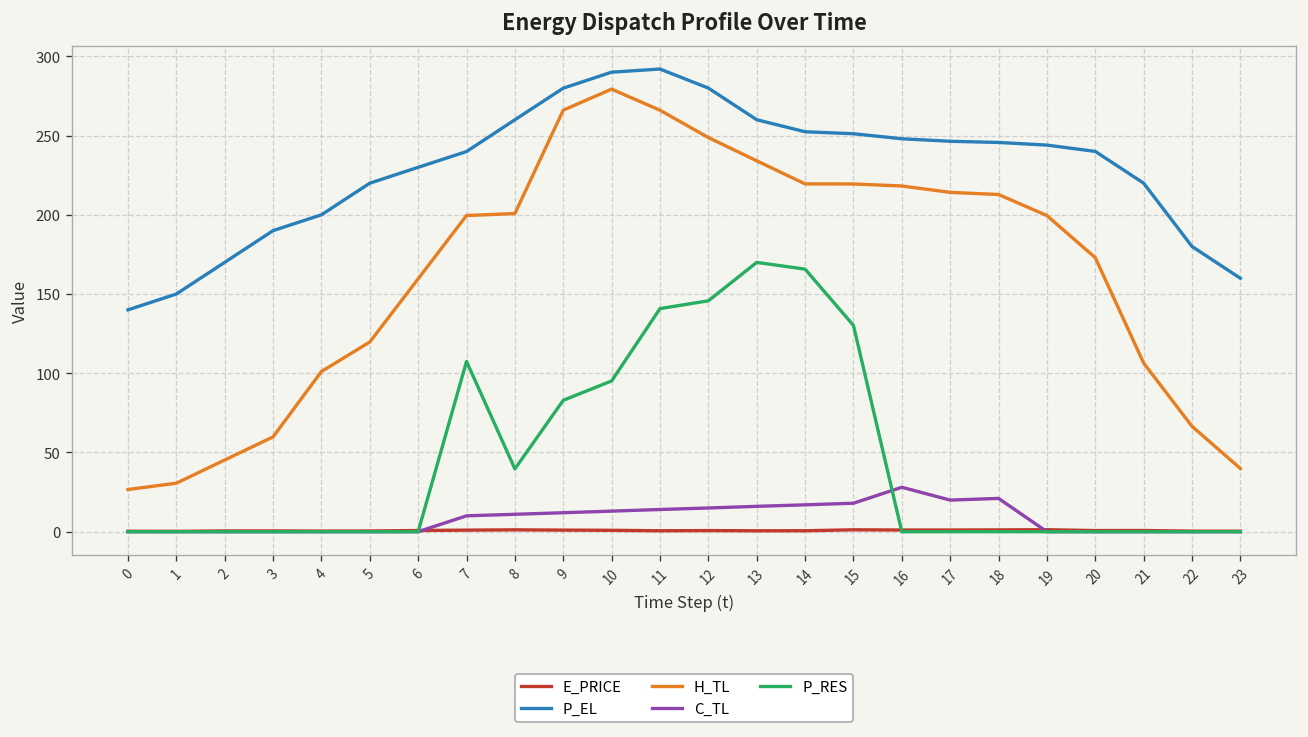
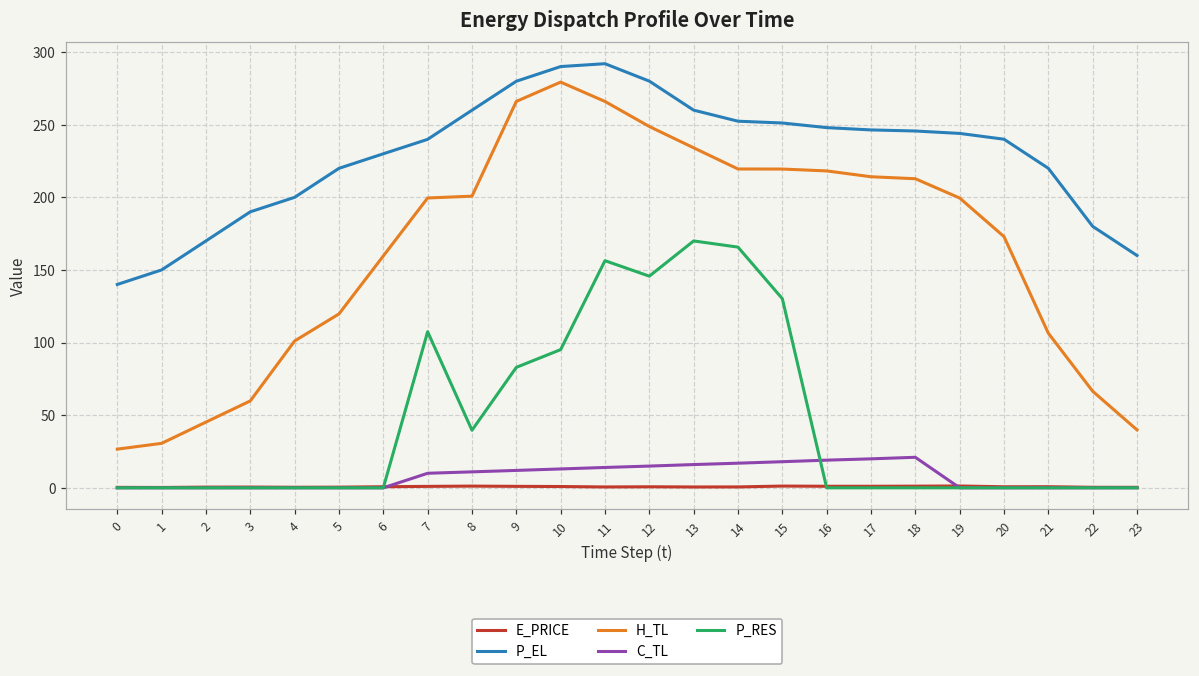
  {
    "E_PRICE": {
      "7": 1,
      "8": 1,
      "9": 1,
      "10": 1,
      "11": 1,
      "12": 1,
      "13": 1,
      "14": 1,
      "15": 1
    },
    "P_EL": {
      "0": 140,
      "1": 150,
      "2": 170,
      "3": 190,
      "4": 200,
      "5": 220,
      "6": 230,
      "7": 240,
      "8": 260,
      "9": 280,
      "10": 290,
      "11": 292,
      "12": 280,
      "13": 260,
      "14": 252,
      "15": 251,
      "16": 248,
      "17": 246,
      "18": 246,
      "19": 244,
      "20": 240,
      "21": 220,
      "22": 180,
      "23": 160
    },
    "H_TL": {
      "0": 27,
      "1": 31,
      "2": 45,
      "3": 60,
      "4": 101,
      "5": 120,
      "6": 160,
      "7": 200,
      "8": 201,
      "9": 266,
      "10": 279,
      "11": 266,
      "12": 249,
      "13": 234,
      "14": 220,
      "15": 219,
      "16": 218,
      "17": 214,
      "18": 213,
      "19": 200,
      "20": 173,
      "21": 106,
      "22": 66,
      "23": 40
    },
    "C_TL": {
      "7": 10,
      "8": 11,
      "9": 12,
      "10": 13,
      "11": 14,
      "12": 15,
      "13": 16,
      "14": 17,
      "15": 18,
-     "16": 28,
+     "16": 19,
      "17": 20,
      "18": 21
    },
    "P_RES": {
      "7": 107,
      "8": 40,
      "9": 83,
      "10": 95,
-     "11": 141,
+     "11": 156,
      "12": 146,
      "13": 170,
      "14": 166,
      "15": 130
    }
  }
